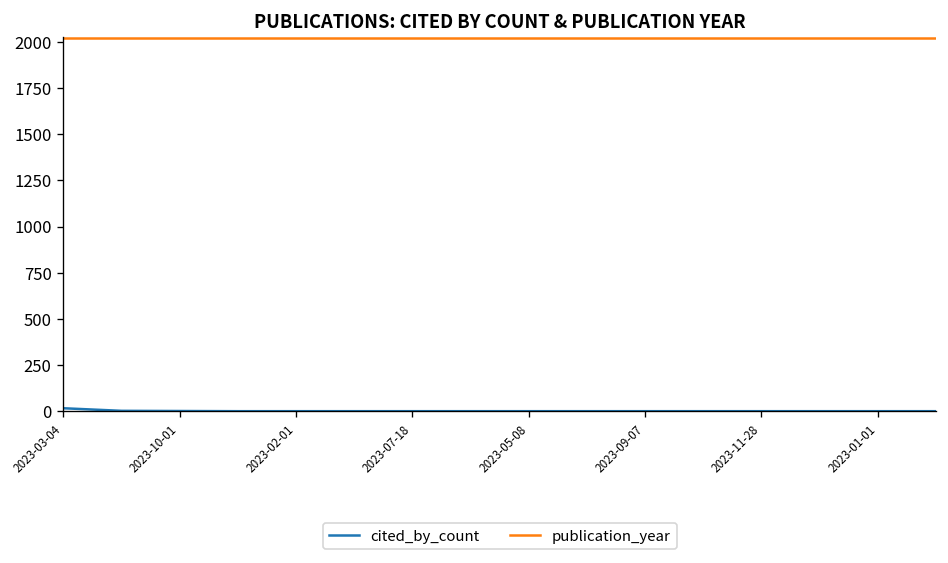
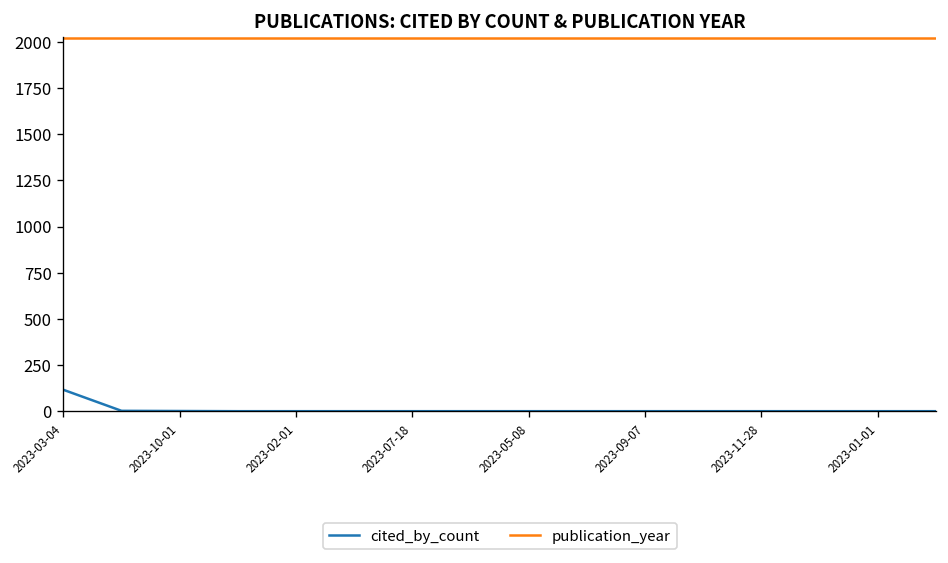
  {
    "cited_by_count": {
-     "2023-03-04": 20,
+     "2023-03-04": 120,
      "2023-10-01": 0,
      "2023-07-18": 0,
      "2023-05-08": 0,
      "2023-09-07": 0,
      "2023-11-28": 0
    },
    "publication_year": {
      "2023-03-04": 2020,
      "2023-10-01": 2020,
      "2023-07-18": 2020,
      "2023-05-08": 2020,
      "2023-09-07": 2020,
      "2023-11-28": 2020
    }
  }
